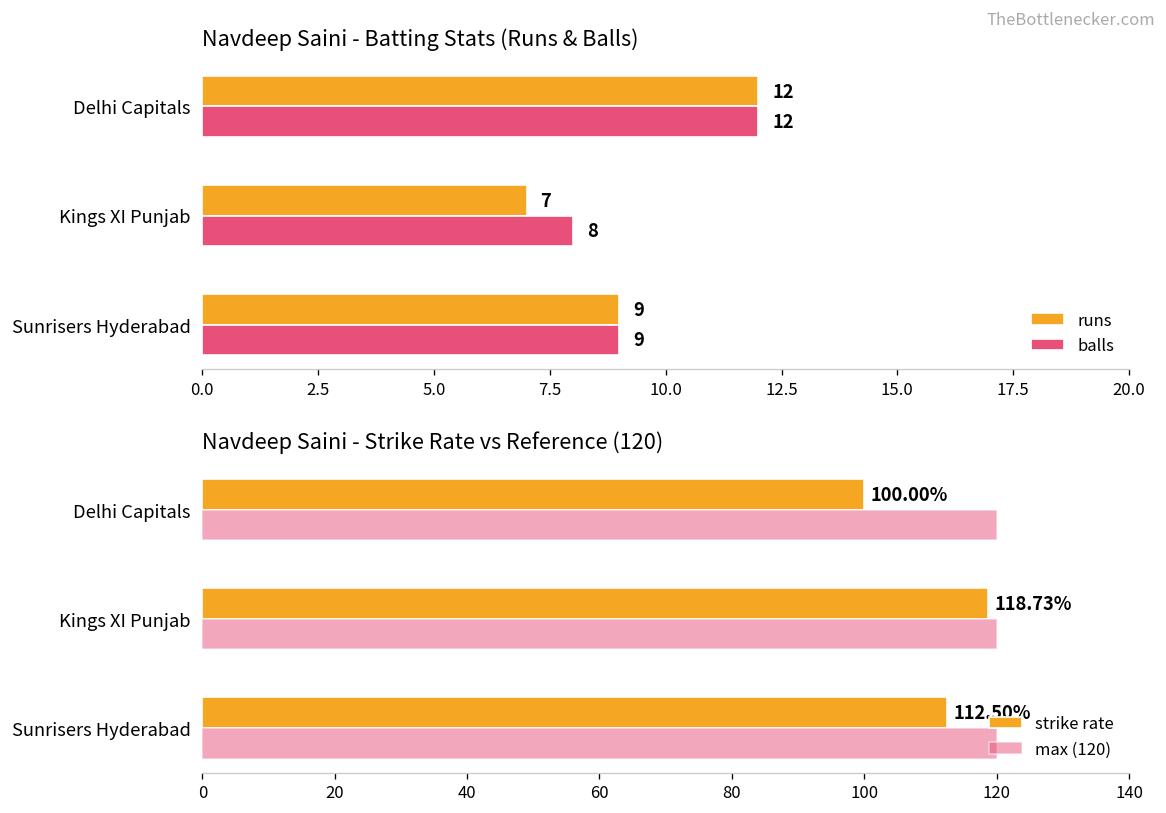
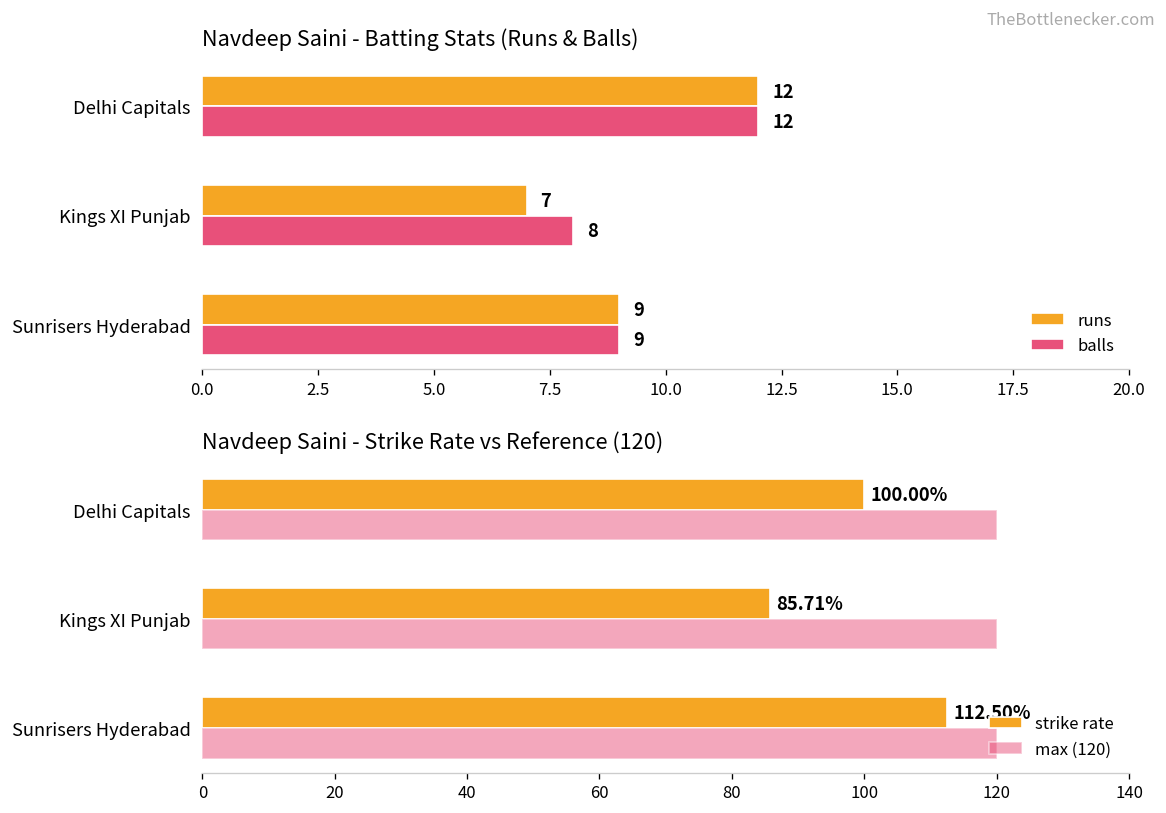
  {
    "Navdeep Saini - Batting Stats (Runs & Balls)": {
      "runs": {
        "Delhi Capitals": "12",
        "Kings XI Punjab": "7",
        "Sunrisers Hyderabad": "9"
      },
      "balls": {
        "Delhi Capitals": "12",
        "Kings XI Punjab": "8",
        "Sunrisers Hyderabad": "9"
      }
    },
    "Navdeep Saini - Strike Rate vs Reference (120)": {
      "strike rate": {
        "Delhi Capitals": "100.00%",
-       "Kings XI Punjab": "118.73%",
+       "Kings XI Punjab": "85.71%",
        "Sunrisers Hyderabad": "112.50%"
      },
      "max (120)": {
        "Delhi Capitals": "120",
        "Kings XI Punjab": "120",
        "Sunrisers Hyderabad": "120"
      }
    }
  }
